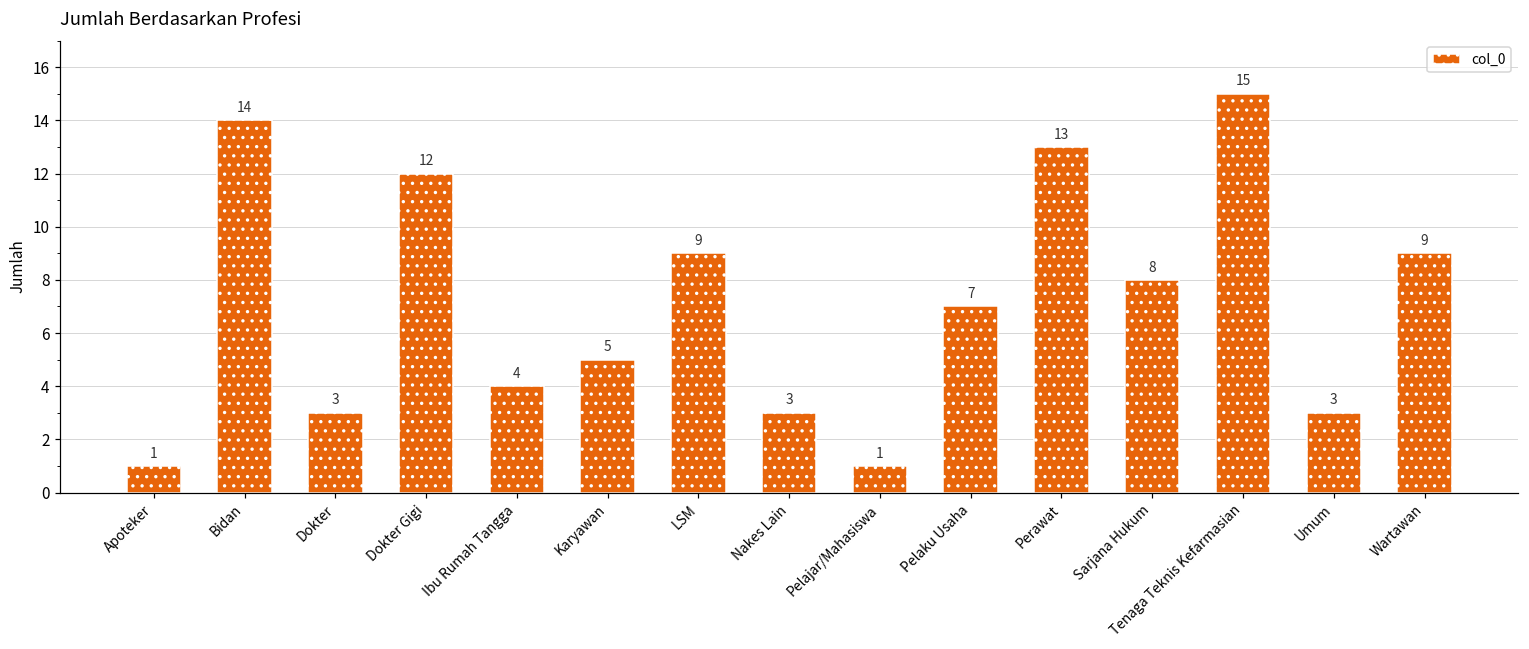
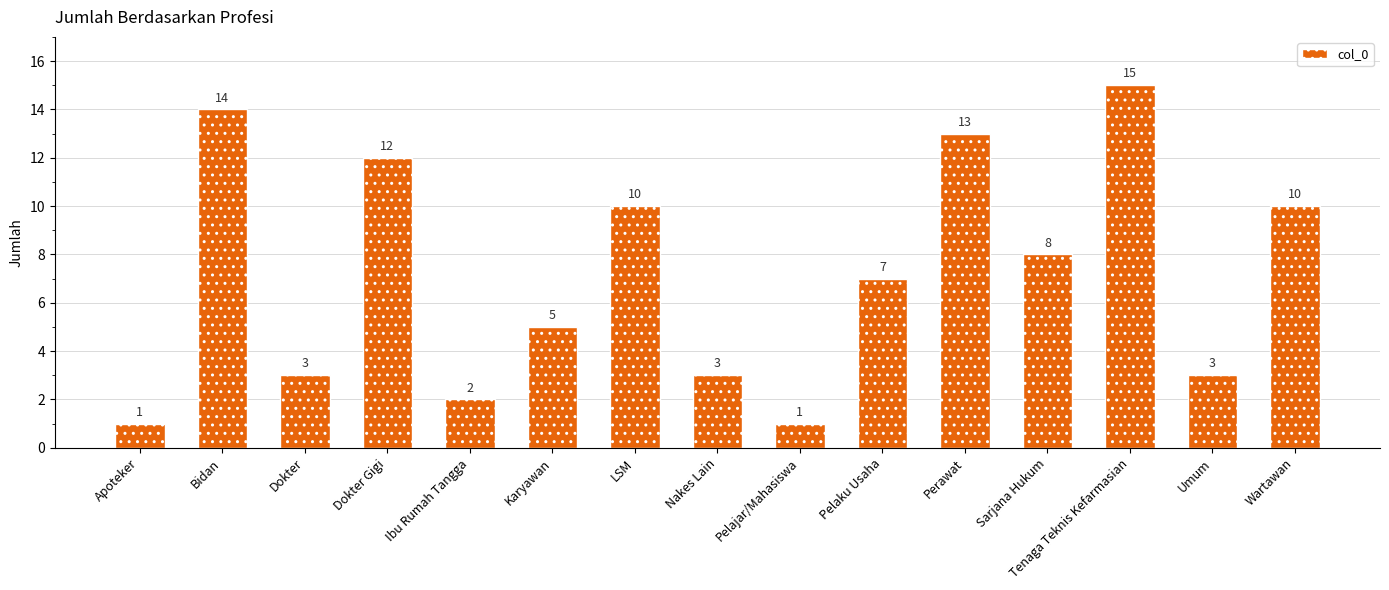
  {
    "Apoteker": 1,
    "Bidan": 14,
    "Dokter": 3,
    "Dokter Gigi": 12,
-   "Ibu Rumah Tangga": 4,
+   "Ibu Rumah Tangga": 2,
    "Karyawan": 5,
-   "LSM": 9,
+   "LSM": 10,
    "Nakes Lain": 3,
    "Pelajar/Mahasiswa": 1,
    "Pelaku Usaha": 7,
    "Perawat": 13,
    "Sarjana Hukum": 8,
    "Tenaga Teknis Kefarmasian": 15,
    "Umum": 3,
-   "Wartawan": 9
+   "Wartawan": 10
  }
